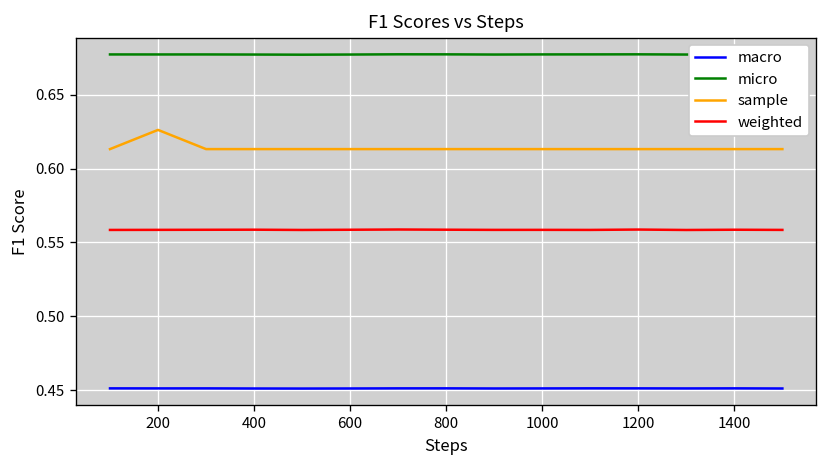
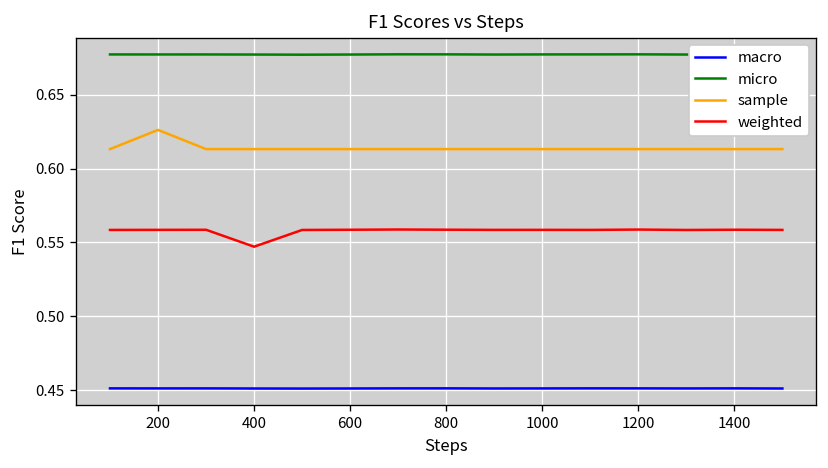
  {
    "macro": {
      "200": 0.451,
      "400": 0.451,
      "600": 0.451,
      "800": 0.451,
      "1000": 0.451,
      "1200": 0.451,
      "1400": 0.451
    },
    "micro": {
      "200": 0.677,
      "400": 0.677,
      "600": 0.677,
      "800": 0.677,
      "1000": 0.677,
      "1200": 0.677
    },
    "sample": {
      "200": 0.626,
      "400": 0.613,
      "600": 0.613,
      "800": 0.613,
      "1000": 0.613,
      "1200": 0.613,
      "1400": 0.613
    },
    "weighted": {
      "200": 0.559,
-     "400": 0.559,
+     "400": 0.547,
      "600": 0.559,
      "800": 0.559,
      "1000": 0.559,
      "1200": 0.559,
      "1400": 0.559
    }
  }
